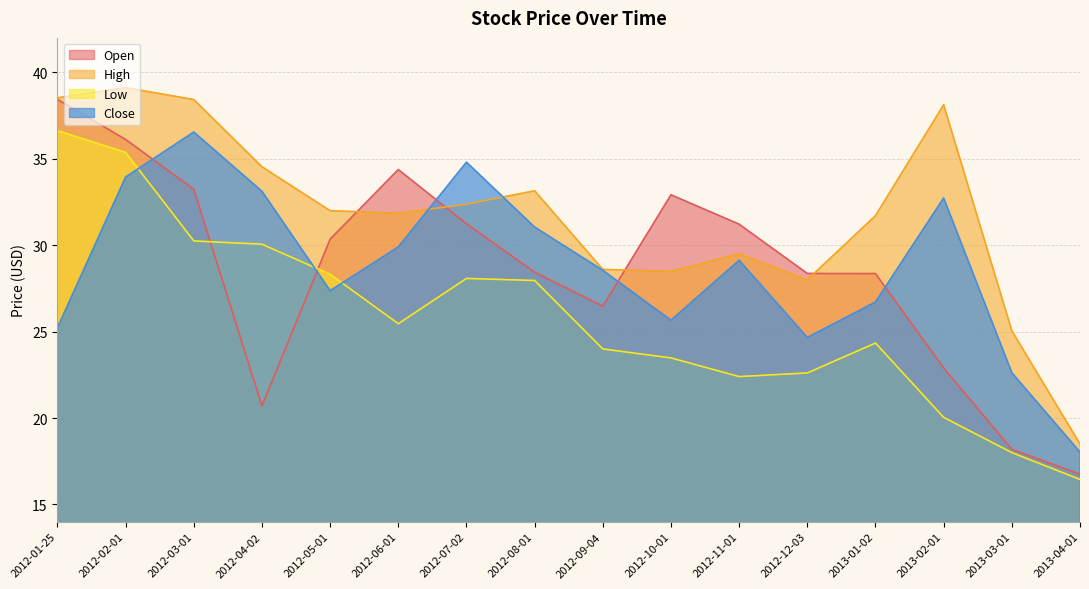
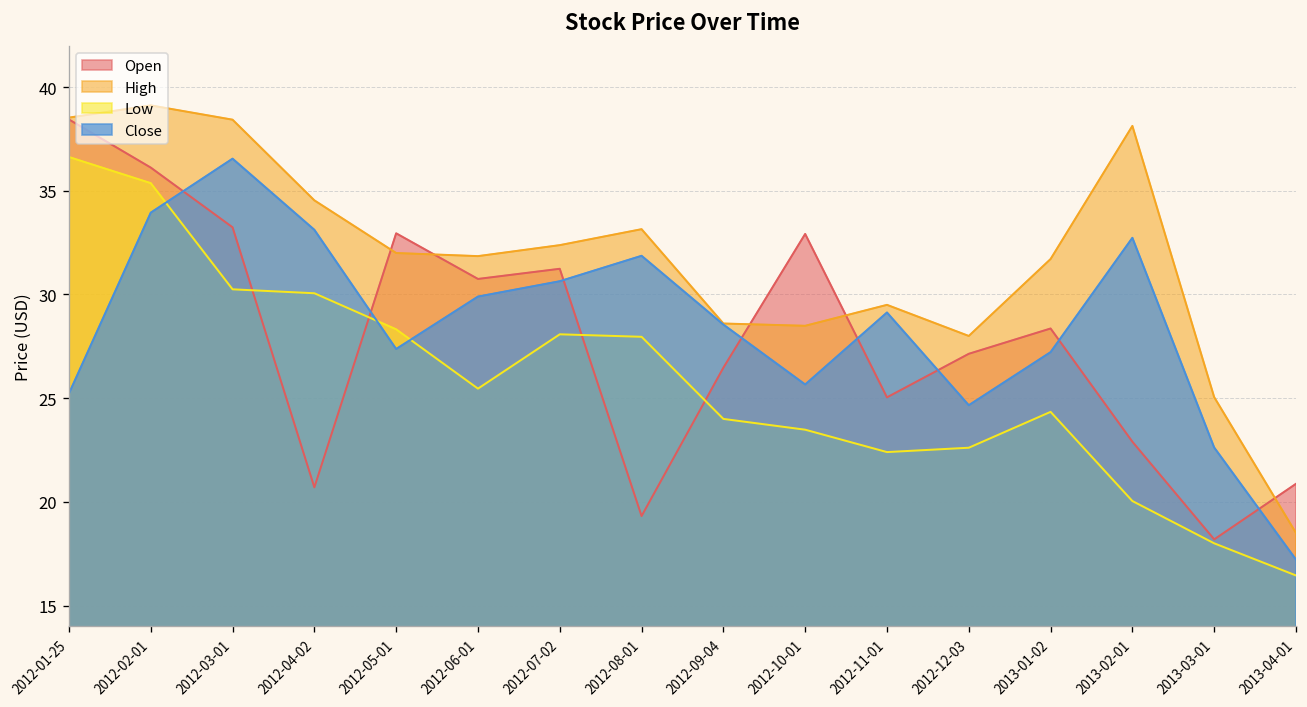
  {
    "Open": {
      "2012-02-01": 36.1,
      "2012-03-01": 33.2,
      "2012-04-02": 20.7,
-     "2012-05-01": 30.4,
-     "2012-06-01": 34.4,
+     "2012-05-01": 33.0,
+     "2012-06-01": 30.8,
      "2012-07-02": 31.2,
-     "2012-08-01": 28.4,
+     "2012-08-01": 19.3,
      "2012-09-04": 26.5,
      "2012-10-01": 32.9,
-     "2012-11-01": 31.2,
-     "2012-12-03": 28.4,
+     "2012-11-01": 25.0,
+     "2012-12-03": 27.1,
      "2013-01-02": 28.4,
      "2013-02-01": 22.9,
      "2013-03-01": 18.2,
-     "2013-04-01": 16.8
+     "2013-04-01": 20.9
    },
    "Close": {
      "2012-01-25": 25.2,
      "2012-02-01": 33.9,
      "2012-03-01": 36.5,
      "2012-04-02": 33.1,
      "2012-05-01": 27.4,
      "2012-06-01": 29.9,
-     "2012-07-02": 34.8,
-     "2012-08-01": 31.0,
+     "2012-07-02": 30.6,
+     "2012-08-01": 31.9,
      "2012-10-01": 25.7,
      "2012-11-01": 29.1,
      "2012-12-03": 24.7,
-     "2013-01-02": 26.7,
+     "2013-01-02": 27.2,
      "2013-02-01": 32.7,
      "2013-03-01": 22.6,
-     "2013-04-01": 18.0
+     "2013-04-01": 17.2
    }
  }
